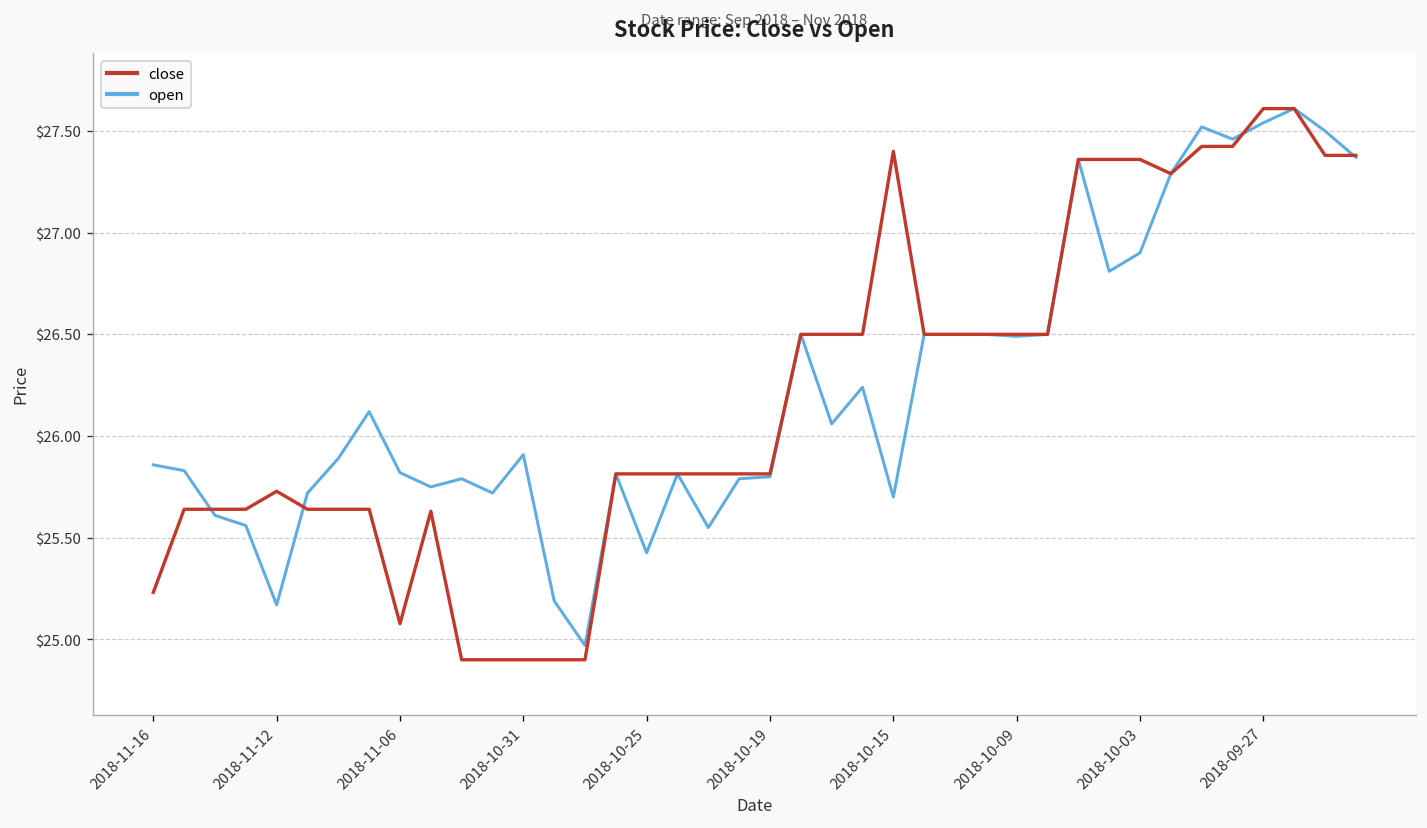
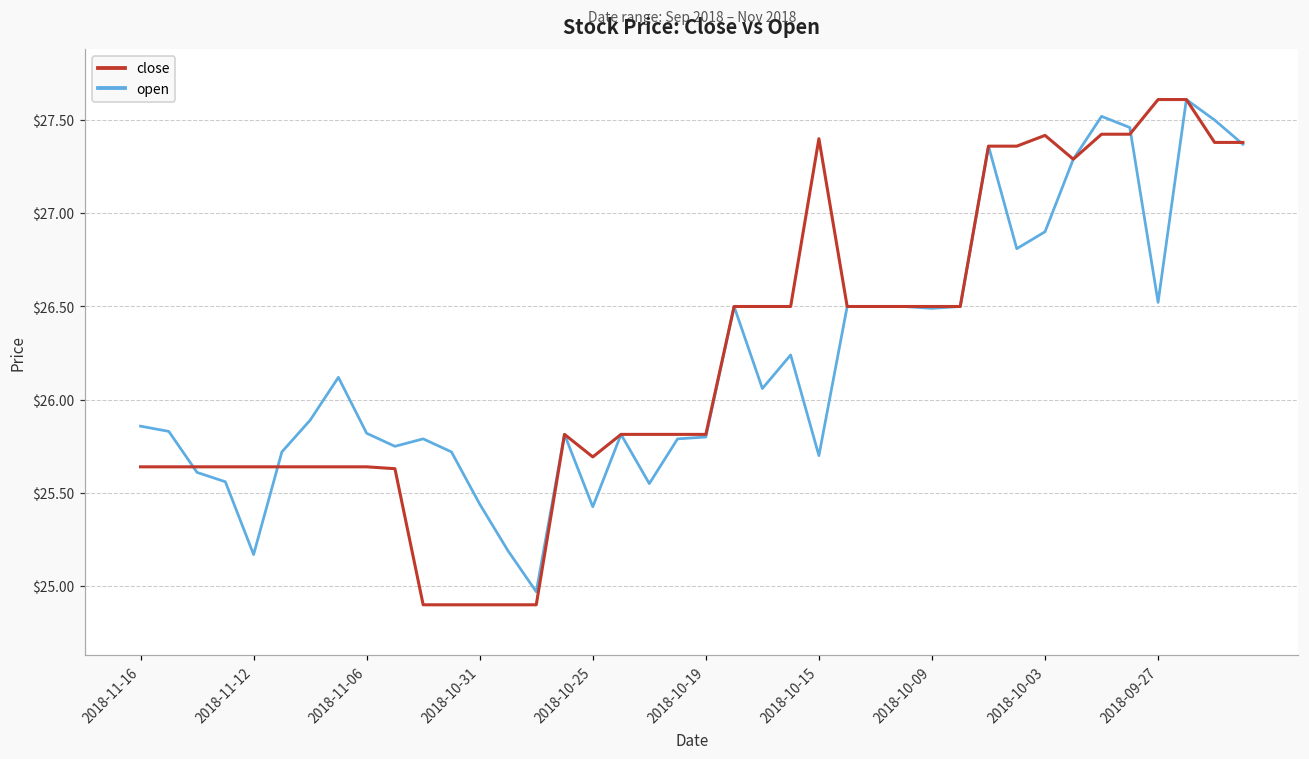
  {
    "close": {
-     "2018-11-16": "$25.23",
-     "2018-11-12": "$25.73",
-     "2018-11-06": "$25.08",
+     "2018-11-16": "$25.64",
+     "2018-11-12": "$25.64",
+     "2018-11-06": "$25.64",
      "2018-10-31": "$24.90",
-     "2018-10-25": "$25.81",
+     "2018-10-25": "$25.69",
      "2018-10-15": "$27.40",
-     "2018-10-03": "$27.36",
+     "2018-10-03": "$27.42",
      "2018-09-27": "$27.61"
    },
    "open": {
      "2018-11-16": "$25.86",
      "2018-11-12": "$25.17",
      "2018-11-06": "$25.82",
-     "2018-10-31": "$25.91",
+     "2018-10-31": "$25.44",
      "2018-10-25": "$25.43",
      "2018-10-15": "$25.70",
      "2018-10-03": "$26.90",
-     "2018-09-27": "$27.54"
+     "2018-09-27": "$26.52"
    }
  }
